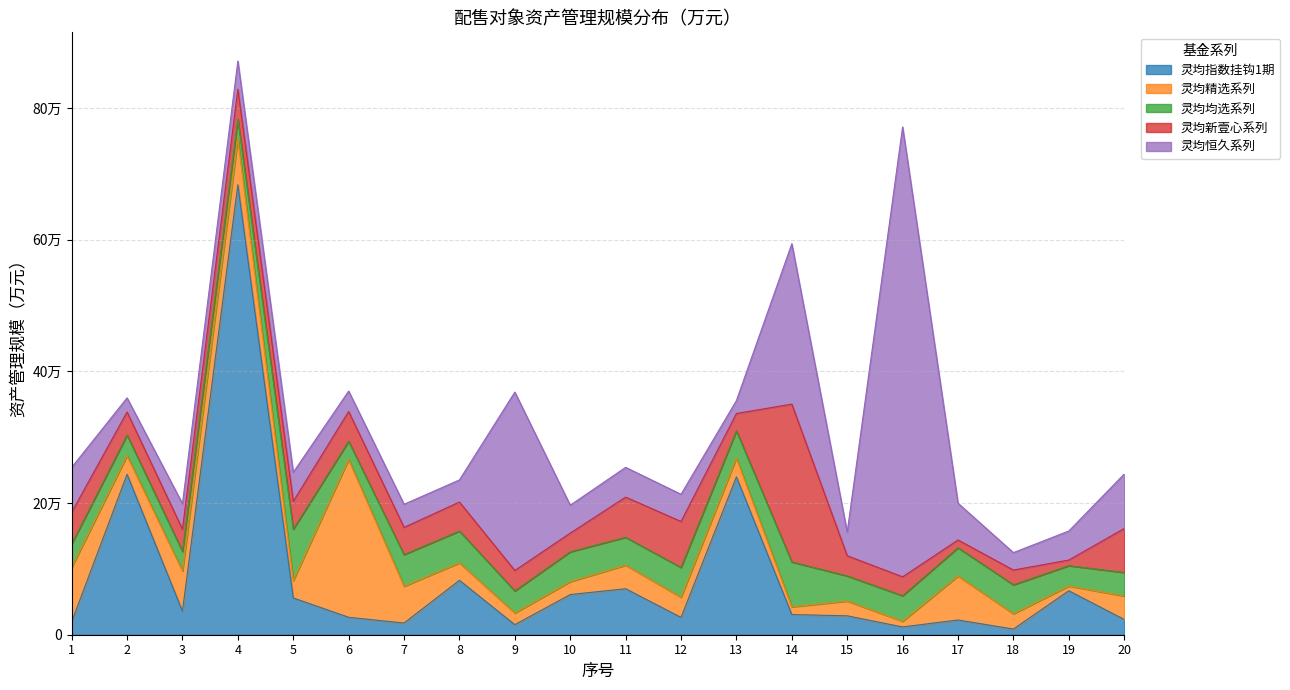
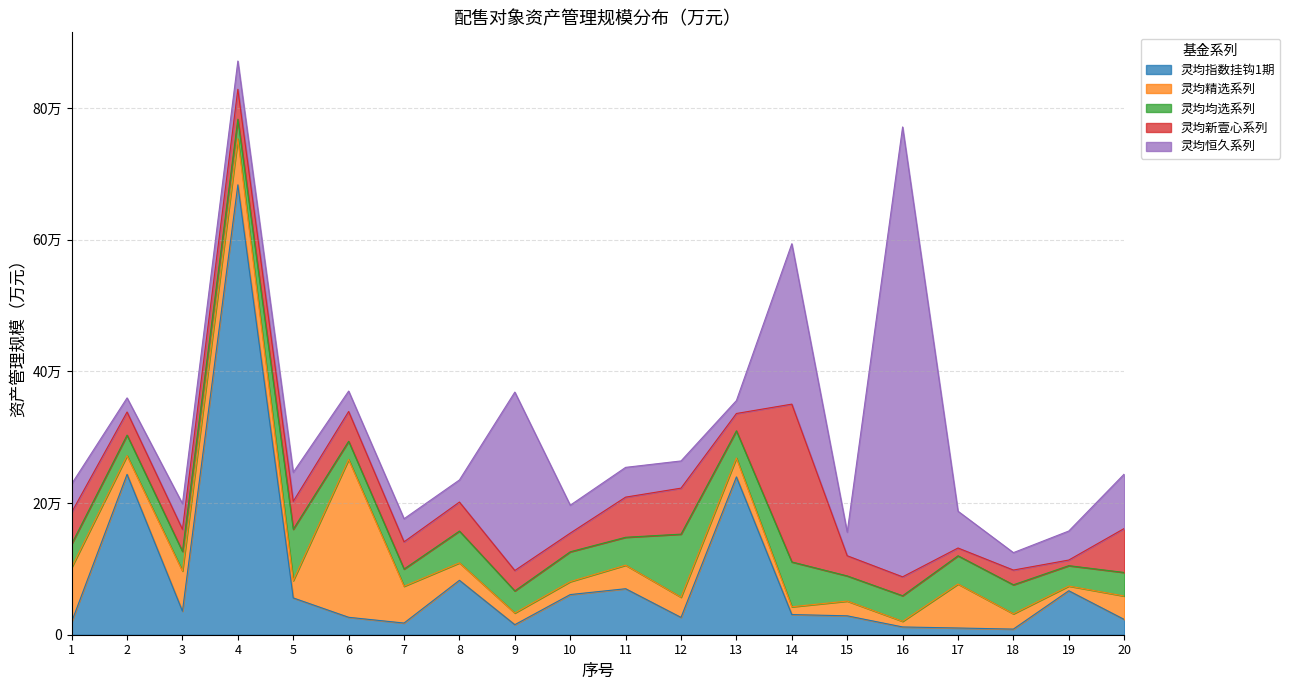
  {
    "灵均指数挂钩1期": {
      "1": "2万",
      "2": "24万",
      "3": "4万",
      "4": "68万",
      "5": "6万",
      "6": "3万",
      "7": "2万",
      "8": "8万",
      "9": "2万",
      "10": "6万",
      "11": "7万",
      "12": "3万",
      "13": "24万",
      "14": "3万",
      "15": "3万",
      "16": "1万",
-     "17": "2万",
+     "17": "1万",
      "18": "1万",
      "19": "7万",
      "20": "2万"
    },
    "灵均精选系列": {
      "1": "8万",
      "2": "3万",
      "3": "6万",
      "4": "7万",
      "5": "3万",
      "6": "24万",
      "7": "6万",
      "8": "3万",
      "9": "2万",
      "10": "2万",
      "11": "4万",
      "12": "3万",
      "13": "3万",
      "14": "1万",
      "15": "2万",
      "16": "1万",
      "17": "7万",
      "18": "2万",
      "19": "1万",
      "20": "4万"
    },
    "灵均均选系列": {
      "1": "4万",
      "2": "3万",
      "3": "3万",
      "4": "3万",
      "5": "8万",
      "6": "3万",
-     "7": "5万",
+     "7": "3万",
      "8": "5万",
      "9": "3万",
      "10": "5万",
      "11": "4万",
-     "12": "5万",
+     "12": "10万",
      "13": "4万",
      "14": "7万",
      "15": "4万",
      "16": "4万",
      "17": "4万",
      "18": "4万",
      "19": "3万",
      "20": "4万"
    },
    "灵均新壹心系列": {
      "1": "5万",
      "2": "4万",
      "3": "3万",
      "4": "5万",
      "5": "4万",
      "6": "5万",
      "7": "4万",
      "8": "4万",
      "9": "3万",
      "10": "3万",
      "11": "6万",
      "12": "7万",
      "13": "3万",
      "14": "24万",
      "15": "3万",
      "16": "3万",
      "17": "1万",
      "18": "2万",
      "19": "1万",
      "20": "7万"
    },
    "灵均恒久系列": {
-     "1": "7万",
+     "1": "4万",
      "2": "2万",
      "3": "4万",
      "4": "4万",
      "5": "4万",
      "6": "3万",
      "7": "4万",
      "8": "3万",
      "9": "27万",
      "10": "4万",
      "11": "5万",
      "12": "4万",
      "13": "2万",
      "14": "24万",
      "15": "4万",
      "16": "68万",
      "17": "6万",
      "18": "3万",
      "19": "4万",
      "20": "8万"
    }
  }
